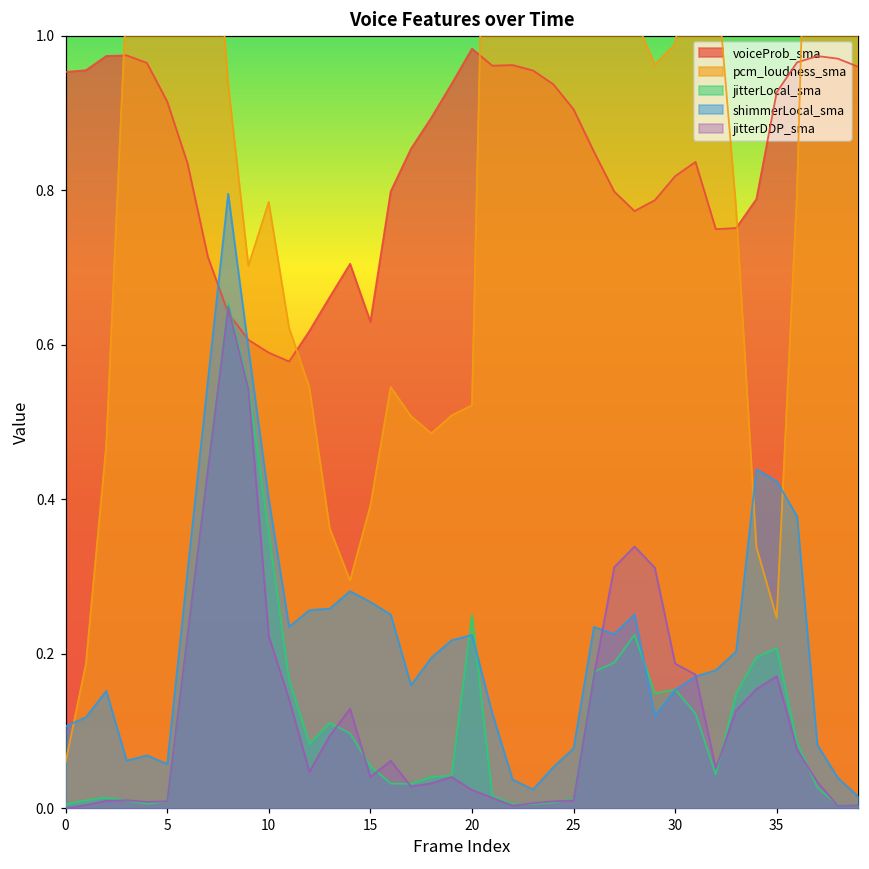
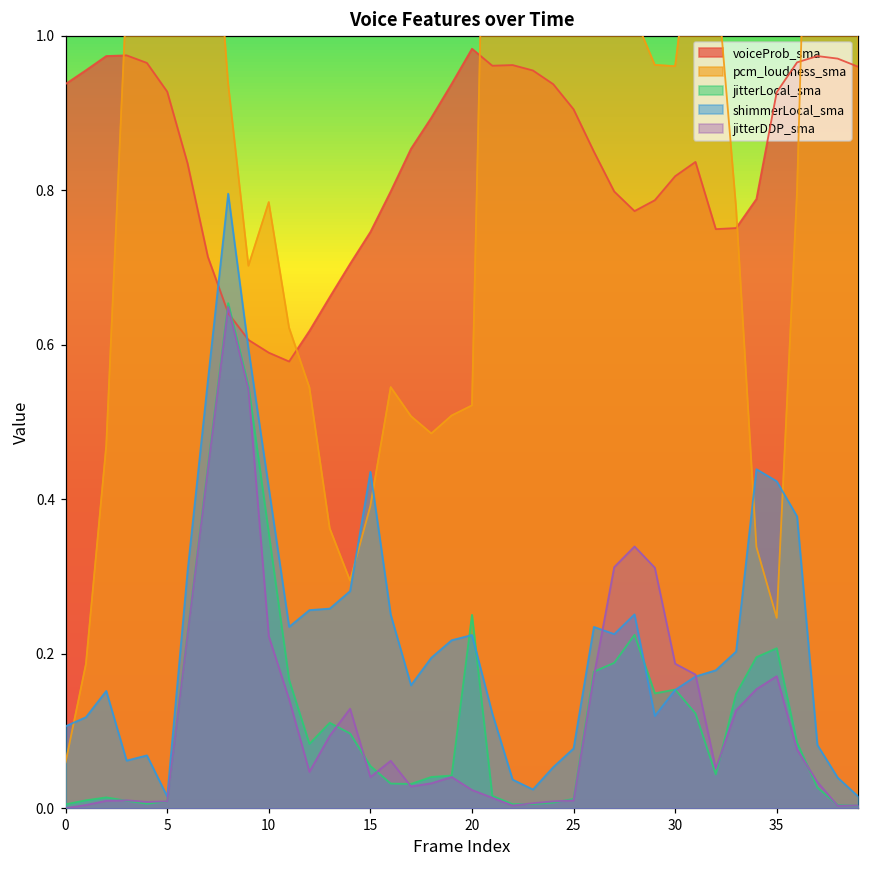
  {
    "voiceProb_sma": {
-     "0": 0.95,
-     "5": 0.91,
+     "0": 0.94,
+     "5": 0.93,
      "10": 0.59,
-     "15": 0.63,
+     "15": 0.75,
      "20": 0.98,
      "25": 0.90,
      "30": 0.82
    },
    "pcm_loudness_sma": {
      "0": 0.06,
      "10": 0.78,
      "15": 0.39,
      "20": 0.52,
-     "30": 0.99,
+     "30": 0.96,
      "35": 0.25
    },
    "jitterLocal_sma": {
      "0": 0.00,
      "10": 0.36,
      "15": 0.05,
      "20": 0.25,
      "35": 0.21
    },
    "shimmerLocal_sma": {
      "0": 0.11,
-     "5": 0.06,
-     "10": 0.40,
-     "15": 0.27,
+     "5": 0.02,
+     "10": 0.41,
+     "15": 0.44,
      "20": 0.22,
      "25": 0.08,
      "35": 0.42
    },
    "jitterDDP_sma": {
      "0": 0.00,
      "10": 0.22,
      "15": 0.04,
      "20": 0.02,
      "30": 0.19,
      "35": 0.17
    }
  }
